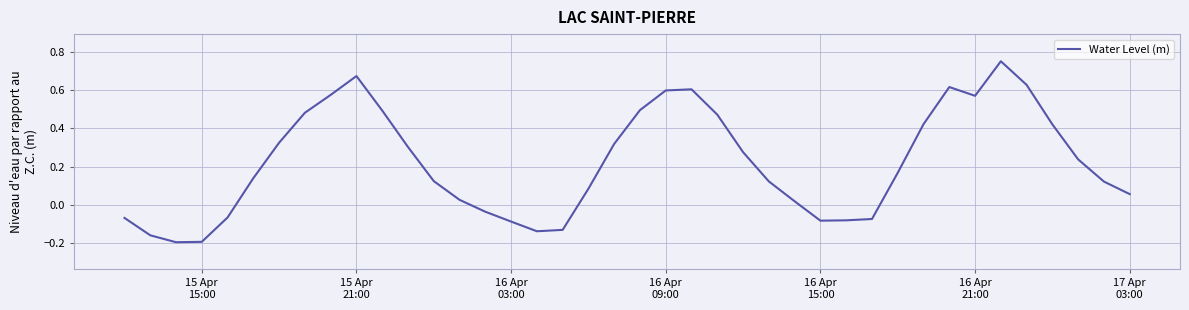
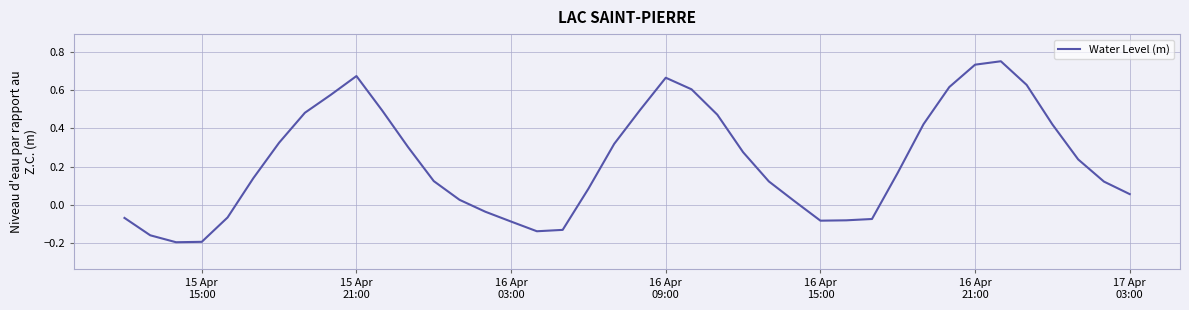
  {
    "15 Apr 15:00": -0.19,
    "15 Apr 21:00": 0.68,
    "16 Apr 03:00": -0.09,
-   "16 Apr 09:00": 0.60,
+   "16 Apr 09:00": 0.67,
    "16 Apr 15:00": -0.08,
-   "16 Apr 21:00": 0.57,
+   "16 Apr 21:00": 0.73,
    "17 Apr 03:00": 0.06
  }
